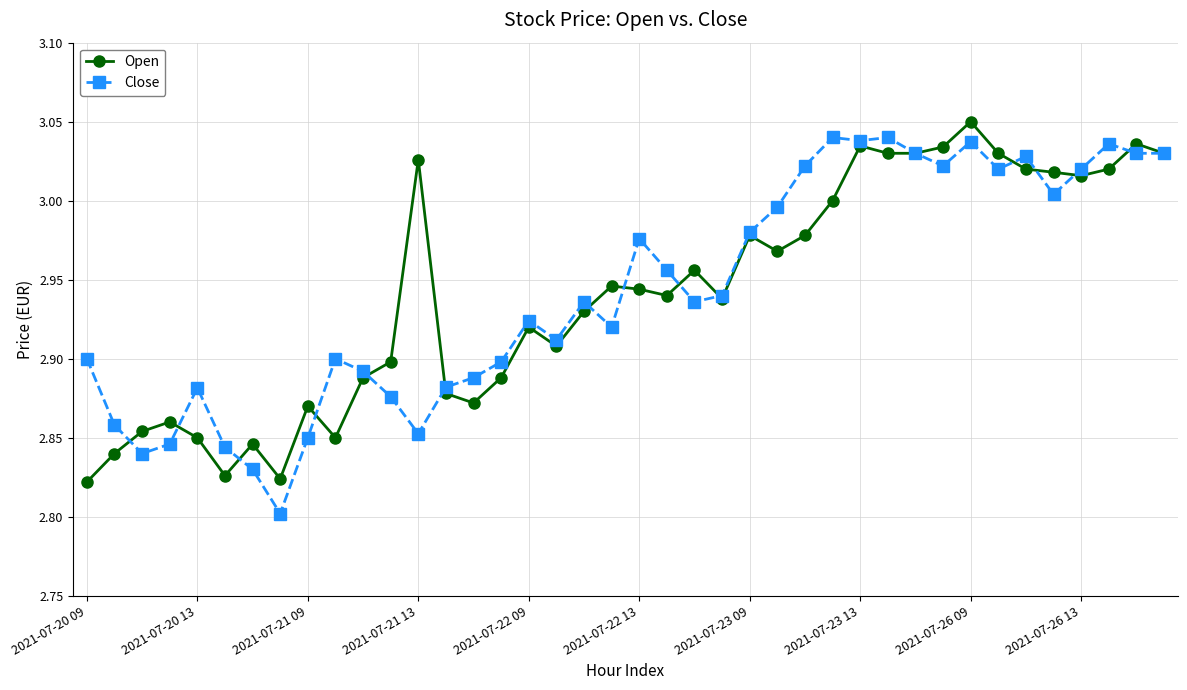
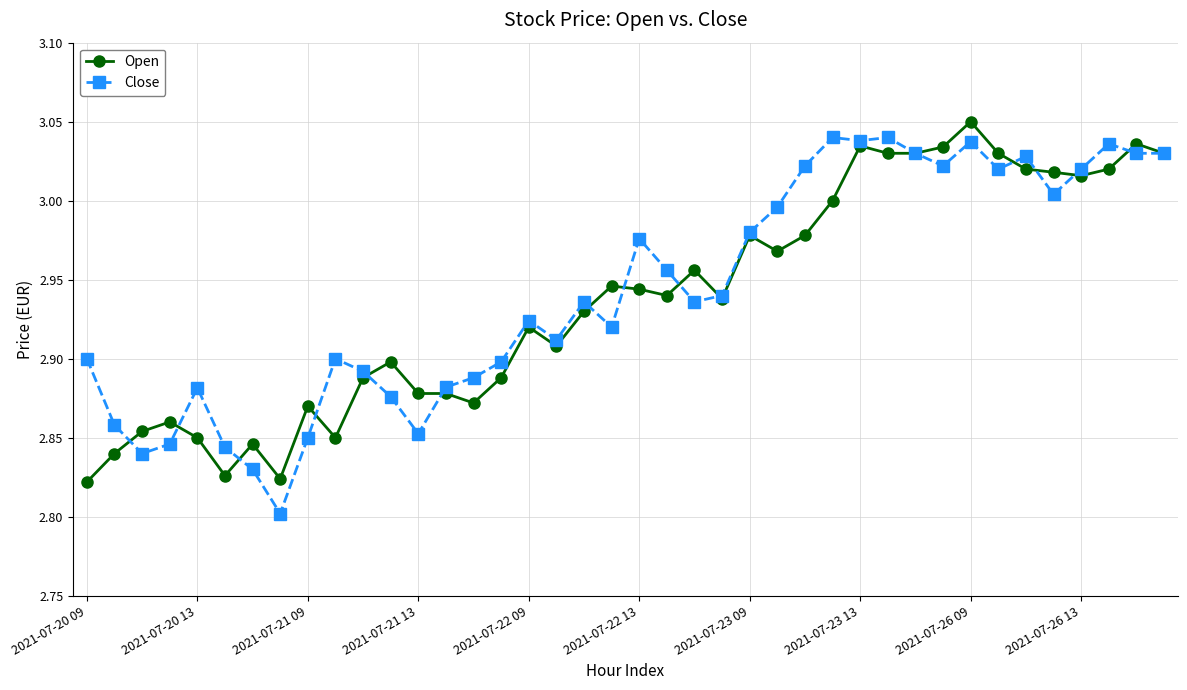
  {
    "Open": {
      "2021-07-20 09": 2.822,
      "2021-07-20 13": 2.850,
      "2021-07-21 09": 2.870,
-     "2021-07-21 13": 3.026,
+     "2021-07-21 13": 2.878,
      "2021-07-22 09": 2.920,
      "2021-07-22 13": 2.944,
      "2021-07-23 09": 2.978,
      "2021-07-23 13": 3.035,
      "2021-07-26 09": 3.050,
      "2021-07-26 13": 3.016
    },
    "Close": {
      "2021-07-20 09": 2.900,
      "2021-07-20 13": 2.882,
      "2021-07-21 09": 2.850,
      "2021-07-21 13": 2.853,
      "2021-07-22 09": 2.924,
      "2021-07-22 13": 2.976,
      "2021-07-23 09": 2.980,
      "2021-07-23 13": 3.038,
      "2021-07-26 09": 3.037,
      "2021-07-26 13": 3.020
    }
  }
